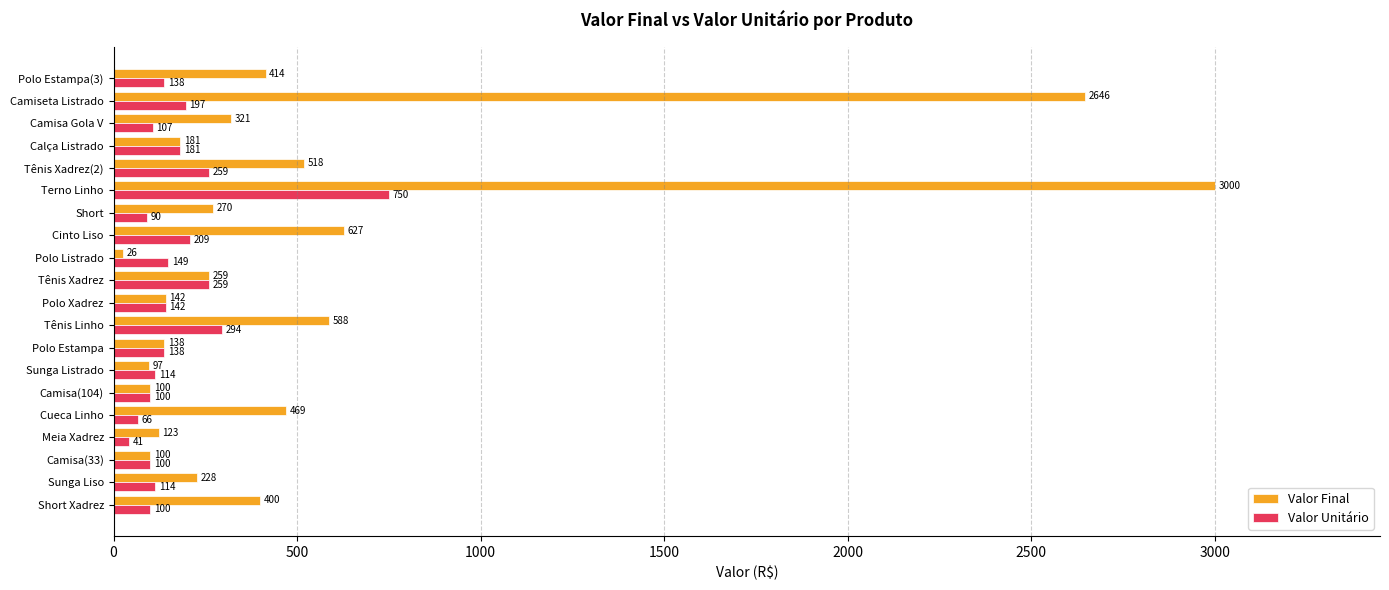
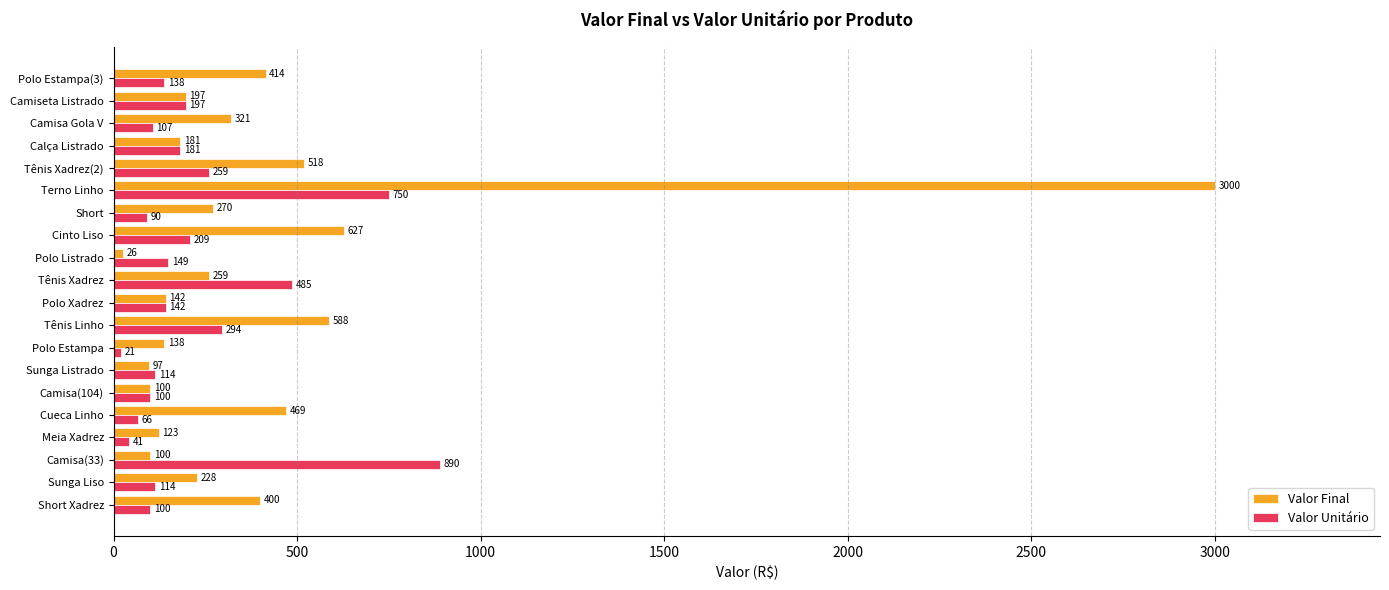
  {
    "Valor Final": {
      "Polo Estampa(3)": 414,
-     "Camiseta Listrado": 2646,
+     "Camiseta Listrado": 197,
      "Camisa Gola V": 321,
      "Calça Listrado": 181,
      "Tênis Xadrez(2)": 518,
      "Terno Linho": 3000,
      "Short": 270,
      "Cinto Liso": 627,
      "Polo Listrado": 26,
      "Tênis Xadrez": 259,
      "Polo Xadrez": 142,
      "Tênis Linho": 588,
      "Polo Estampa": 138,
      "Sunga Listrado": 97,
      "Camisa(104)": 100,
      "Cueca Linho": 469,
      "Meia Xadrez": 123,
      "Camisa(33)": 100,
      "Sunga Liso": 228,
      "Short Xadrez": 400
    },
    "Valor Unitário": {
      "Polo Estampa(3)": 138,
      "Camiseta Listrado": 197,
      "Camisa Gola V": 107,
      "Calça Listrado": 181,
      "Tênis Xadrez(2)": 259,
      "Terno Linho": 750,
      "Short": 90,
      "Cinto Liso": 209,
      "Polo Listrado": 149,
-     "Tênis Xadrez": 259,
+     "Tênis Xadrez": 485,
      "Polo Xadrez": 142,
      "Tênis Linho": 294,
-     "Polo Estampa": 138,
+     "Polo Estampa": 21,
      "Sunga Listrado": 114,
      "Camisa(104)": 100,
      "Cueca Linho": 66,
      "Meia Xadrez": 41,
-     "Camisa(33)": 100,
+     "Camisa(33)": 890,
      "Sunga Liso": 114,
      "Short Xadrez": 100
    }
  }
